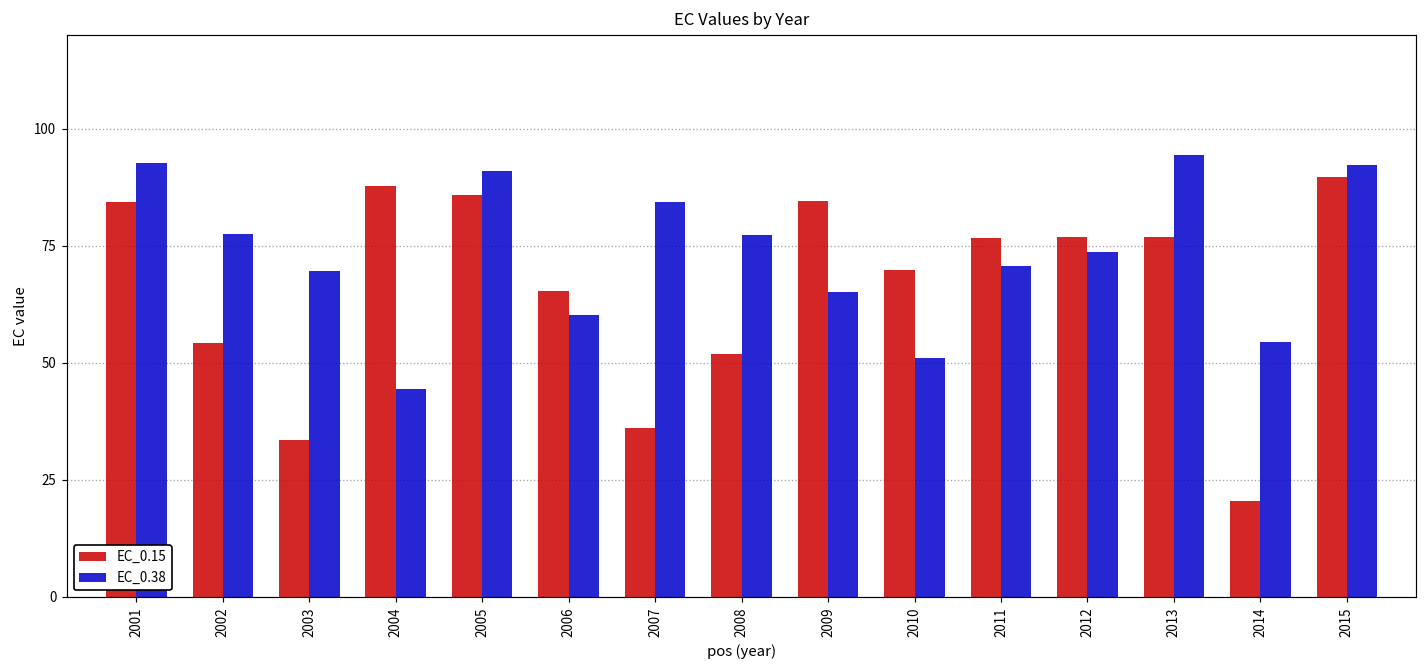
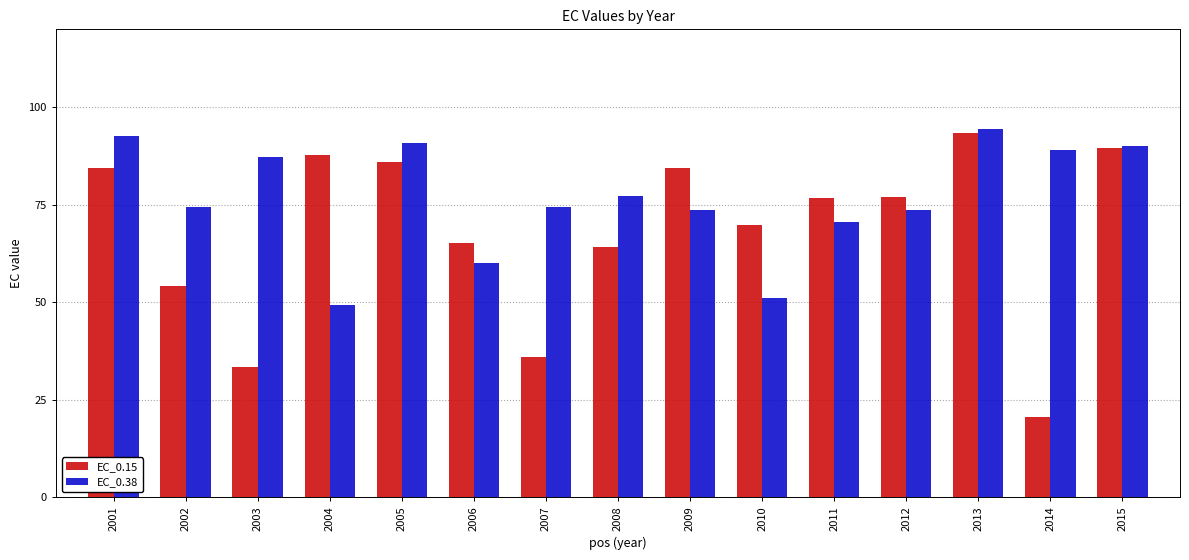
  {
    "EC_0.15": {
      "2001": 84,
      "2002": 54,
      "2003": 33,
      "2004": 88,
      "2005": 86,
      "2006": 65,
      "2007": 36,
-     "2008": 52,
+     "2008": 64,
      "2009": 85,
      "2010": 70,
      "2011": 77,
      "2012": 77,
-     "2013": 77,
+     "2013": 93,
      "2014": 21,
      "2015": 90
    },
    "EC_0.38": {
      "2001": 93,
-     "2002": 78,
-     "2003": 70,
-     "2004": 44,
+     "2002": 75,
+     "2003": 87,
+     "2004": 49,
      "2005": 91,
      "2006": 60,
-     "2007": 84,
+     "2007": 75,
      "2008": 77,
-     "2009": 65,
+     "2009": 74,
      "2010": 51,
      "2011": 71,
      "2012": 74,
      "2013": 94,
-     "2014": 54,
-     "2015": 92
+     "2014": 89,
+     "2015": 90
    }
  }
